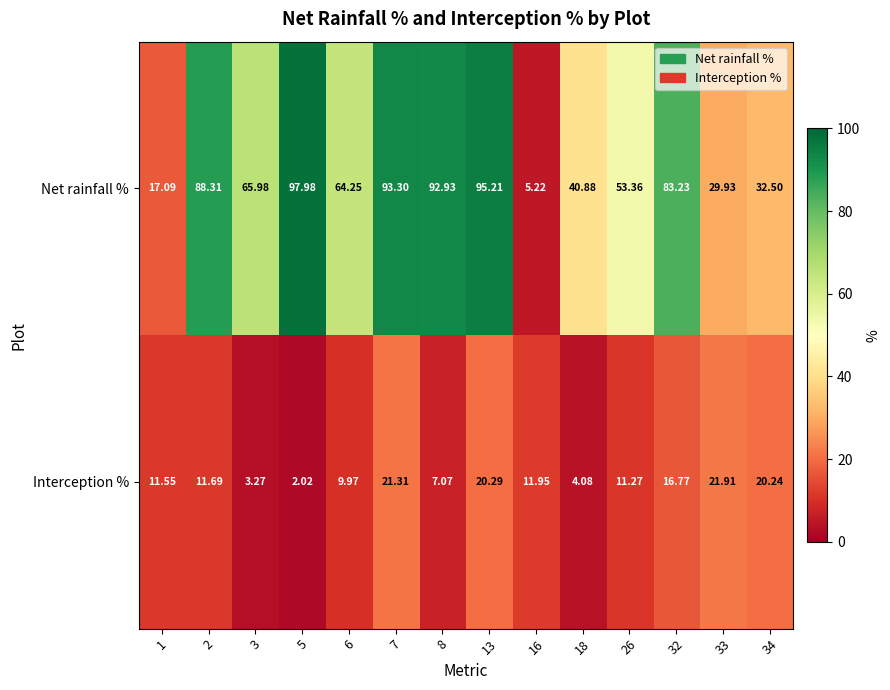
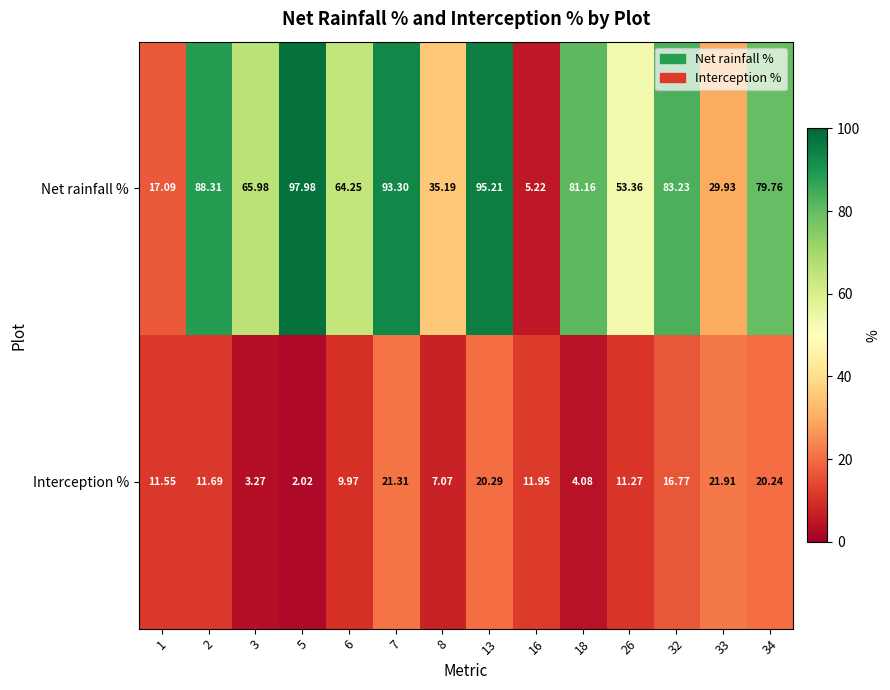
  {
    "Net rainfall %": {
      "1": 17.09,
      "2": 88.31,
      "3": 65.98,
      "5": 97.98,
      "6": 64.25,
      "7": 93.30,
-     "8": 92.93,
+     "8": 35.19,
      "13": 95.21,
      "16": 5.22,
-     "18": 40.88,
+     "18": 81.16,
      "26": 53.36,
      "32": 83.23,
      "33": 29.93,
-     "34": 32.50
+     "34": 79.76
    },
    "Interception %": {
      "1": 11.55,
      "2": 11.69,
      "3": 3.27,
      "5": 2.02,
      "6": 9.97,
      "7": 21.31,
      "8": 7.07,
      "13": 20.29,
      "16": 11.95,
      "18": 4.08,
      "26": 11.27,
      "32": 16.77,
      "33": 21.91,
      "34": 20.24
    }
  }
